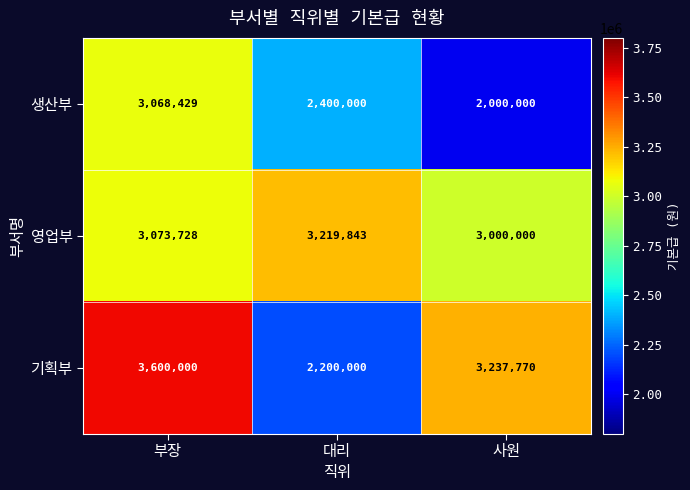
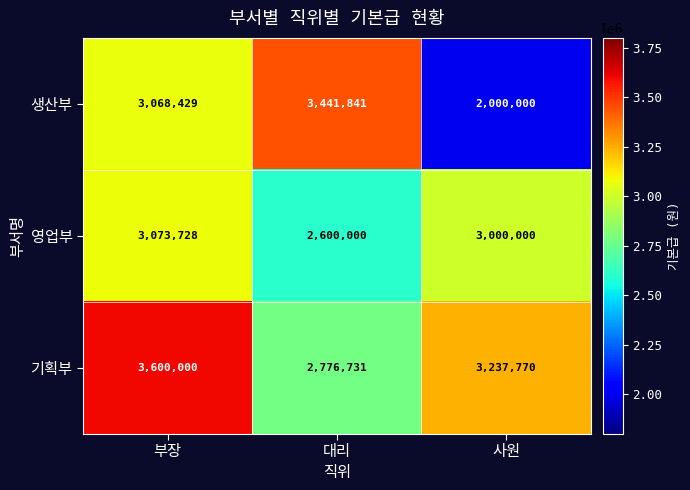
  {
    "생산부": {
      "부장": "3,068,429",
-     "대리": "2,400,000",
+     "대리": "3,441,841",
      "사원": "2,000,000"
    },
    "영업부": {
      "부장": "3,073,728",
-     "대리": "3,219,843",
+     "대리": "2,600,000",
      "사원": "3,000,000"
    },
    "기획부": {
      "부장": "3,600,000",
-     "대리": "2,200,000",
+     "대리": "2,776,731",
      "사원": "3,237,770"
    }
  }
